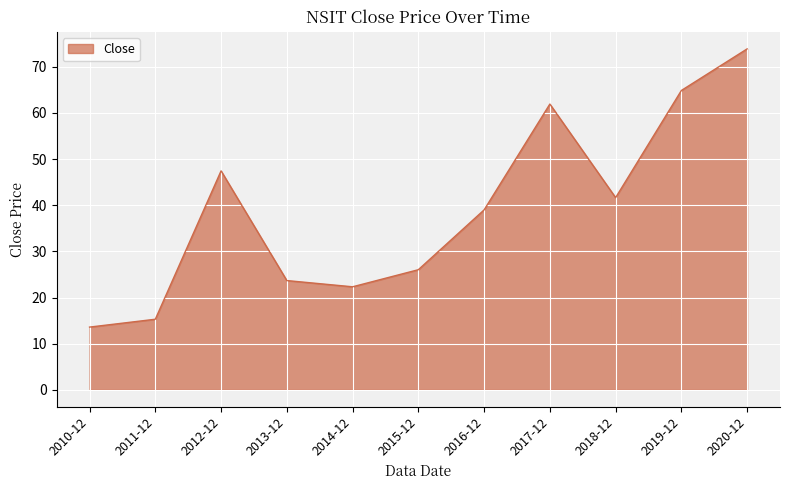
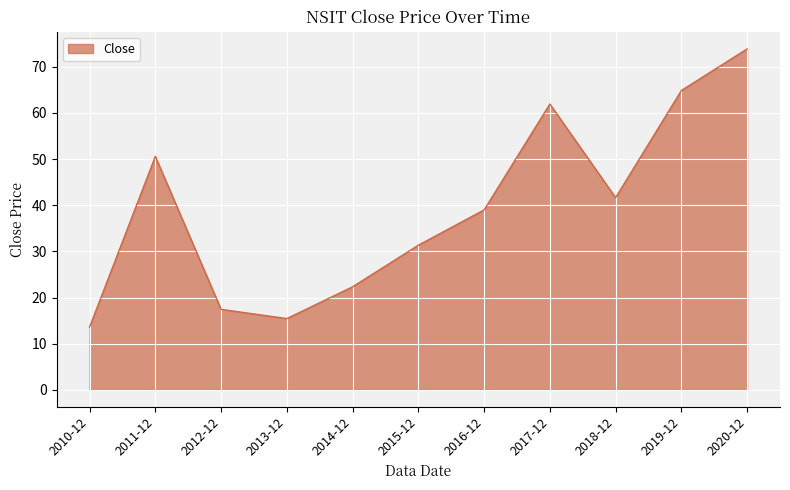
  {
    "2010-12": 14,
-   "2011-12": 15,
-   "2012-12": 47,
-   "2013-12": 24,
+   "2011-12": 51,
+   "2012-12": 17,
+   "2013-12": 15,
    "2014-12": 22,
-   "2015-12": 26,
+   "2015-12": 31,
    "2016-12": 39,
    "2017-12": 62,
    "2018-12": 42,
    "2019-12": 65,
    "2020-12": 74
  }
